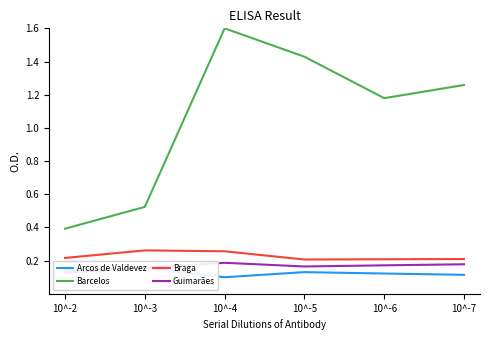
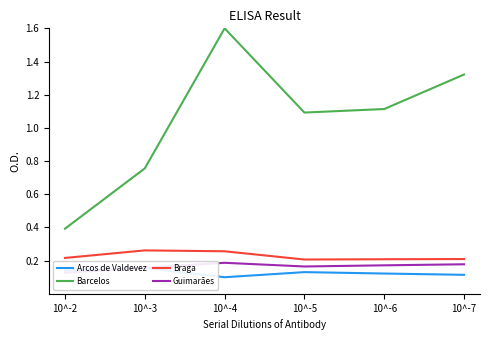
  {
    "Arcos de Valdevez": {
      "10^-4": 0.10,
      "10^-5": 0.13,
      "10^-6": 0.12,
      "10^-7": 0.11
    },
    "Barcelos": {
      "10^-2": 0.39,
-     "10^-3": 0.52,
+     "10^-3": 0.76,
      "10^-4": 1.60,
-     "10^-5": 1.43,
-     "10^-6": 1.18,
-     "10^-7": 1.26
+     "10^-5": 1.09,
+     "10^-6": 1.11,
+     "10^-7": 1.32
    },
    "Braga": {
      "10^-2": 0.22,
      "10^-3": 0.26,
      "10^-4": 0.26,
      "10^-5": 0.21,
      "10^-6": 0.21,
      "10^-7": 0.21
    },
    "Guimarães": {
      "10^-4": 0.19,
      "10^-5": 0.16,
      "10^-6": 0.17,
      "10^-7": 0.18
    }
  }
